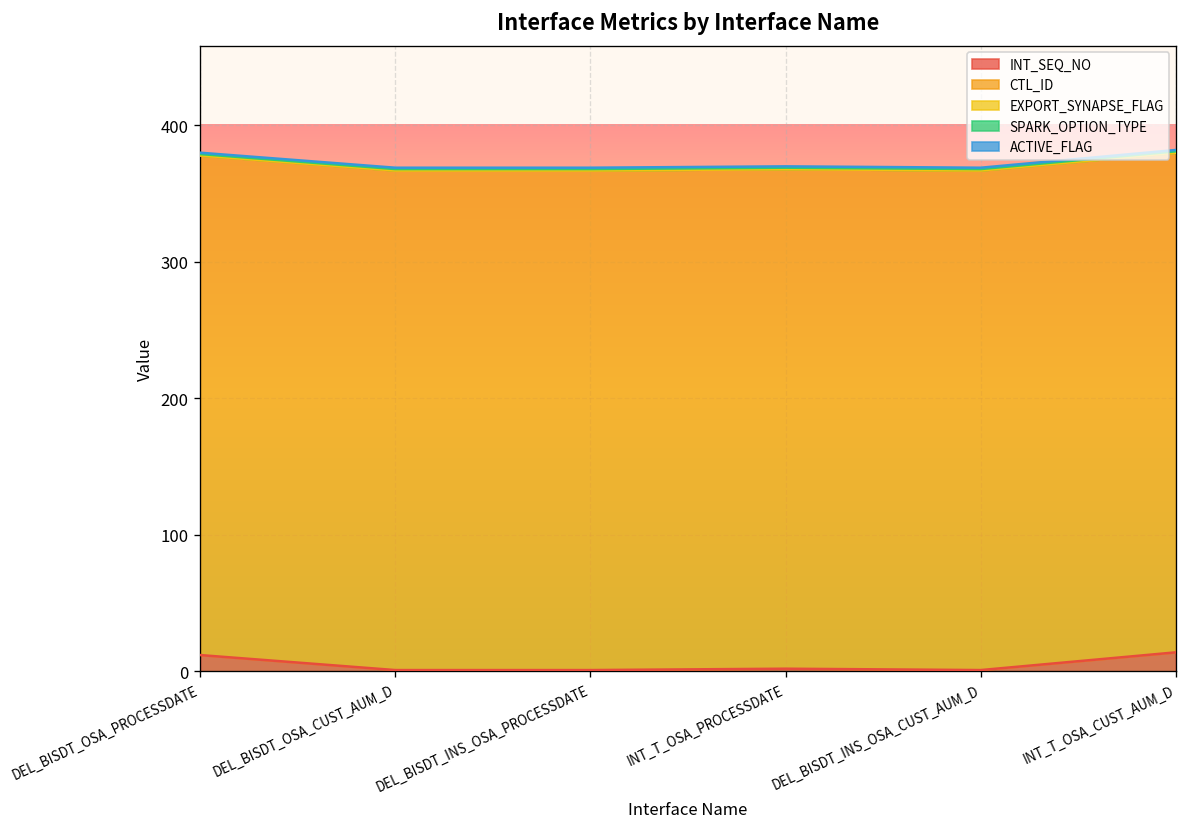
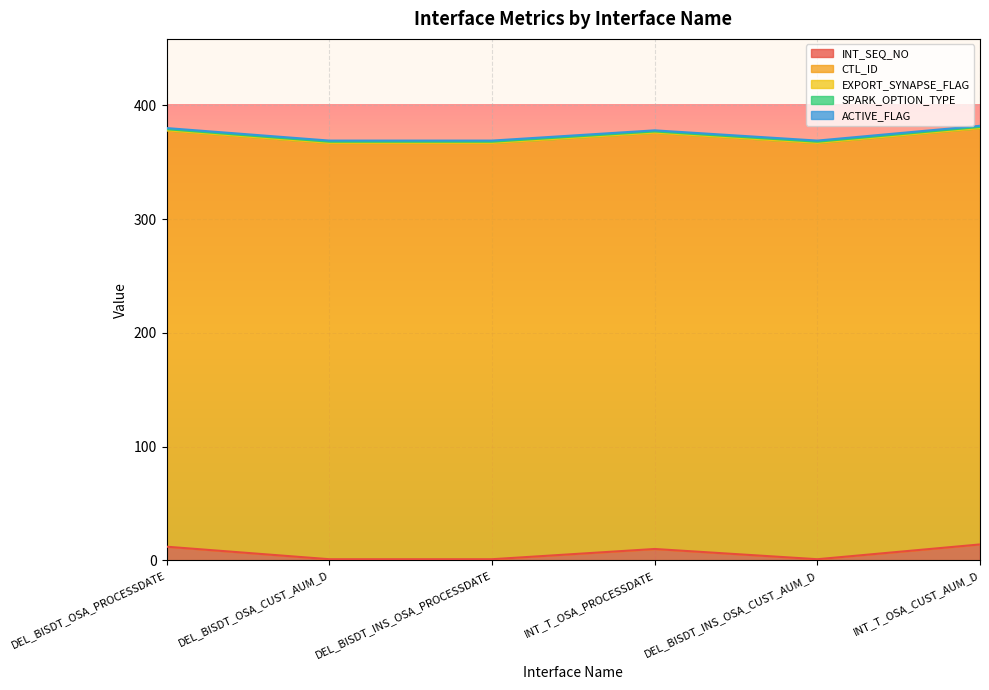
  {
    "INT_SEQ_NO": {
      "DEL_BISDT_OSA_PROCESSDATE": 12,
      "DEL_BISDT_OSA_CUST_AUM_D": 1,
      "DEL_BISDT_INS_OSA_PROCESSDATE": 1,
-     "INT_T_OSA_PROCESSDATE": 2,
+     "INT_T_OSA_PROCESSDATE": 10,
      "DEL_BISDT_INS_OSA_CUST_AUM_D": 1,
      "INT_T_OSA_CUST_AUM_D": 14
    }
  }
